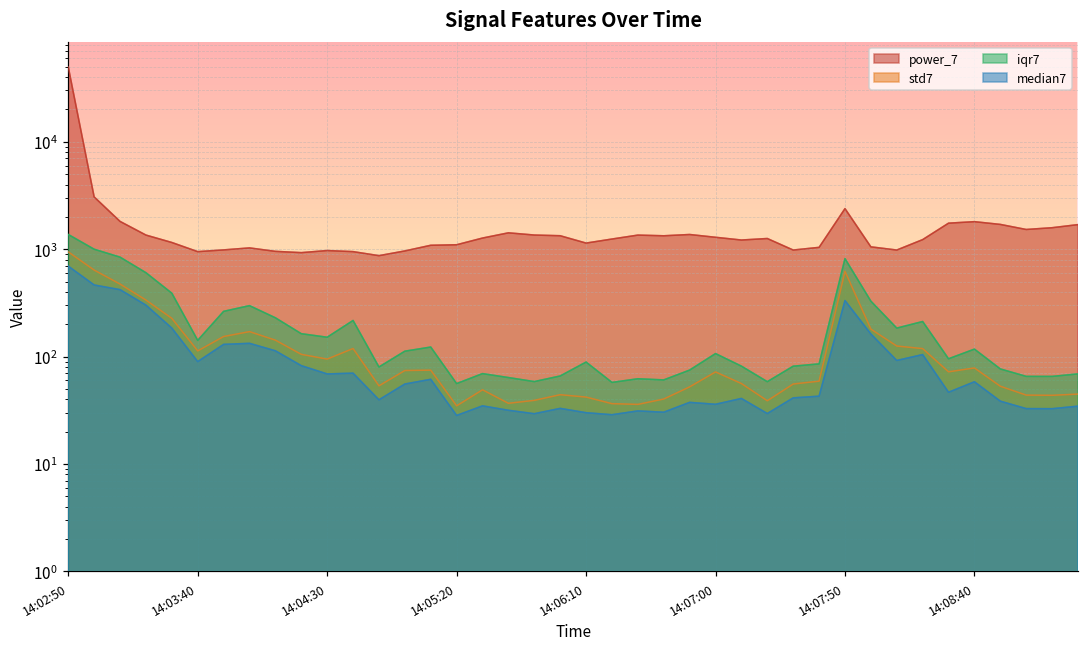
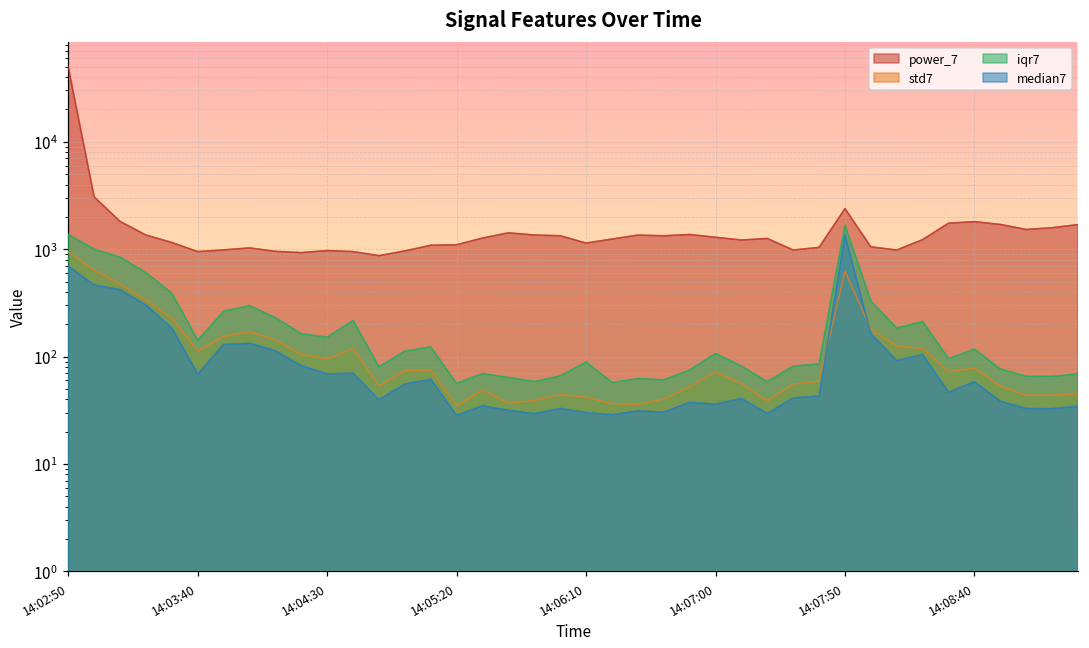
  {
    "power_7": {
      "14:02:50": 50000,
      "14:03:40": 900,
      "14:04:30": 1000,
      "14:05:20": 1100,
      "14:06:10": 1100,
      "14:07:00": 1300,
      "14:07:50": 2400,
      "14:08:40": 1800
    },
    "std7": {
      "14:02:50": 900,
      "14:03:40": 110,
      "14:04:30": 90,
      "14:05:20": 35,
      "14:06:10": 42,
      "14:07:00": 70,
      "14:07:50": 600,
      "14:08:40": 80
    },
    "iqr7": {
      "14:02:50": 1400,
      "14:03:40": 140,
      "14:04:30": 150,
      "14:05:20": 60,
      "14:06:10": 90,
      "14:07:00": 110,
-     "14:07:50": 800,
+     "14:07:50": 1700,
      "14:08:40": 120
    },
    "median7": {
      "14:02:50": 700,
-     "14:03:40": 90,
+     "14:03:40": 70,
      "14:04:30": 70,
      "14:05:20": 28,
      "14:06:10": 30,
      "14:07:00": 36,
-     "14:07:50": 330,
+     "14:07:50": 1400,
      "14:08:40": 60
    }
  }
